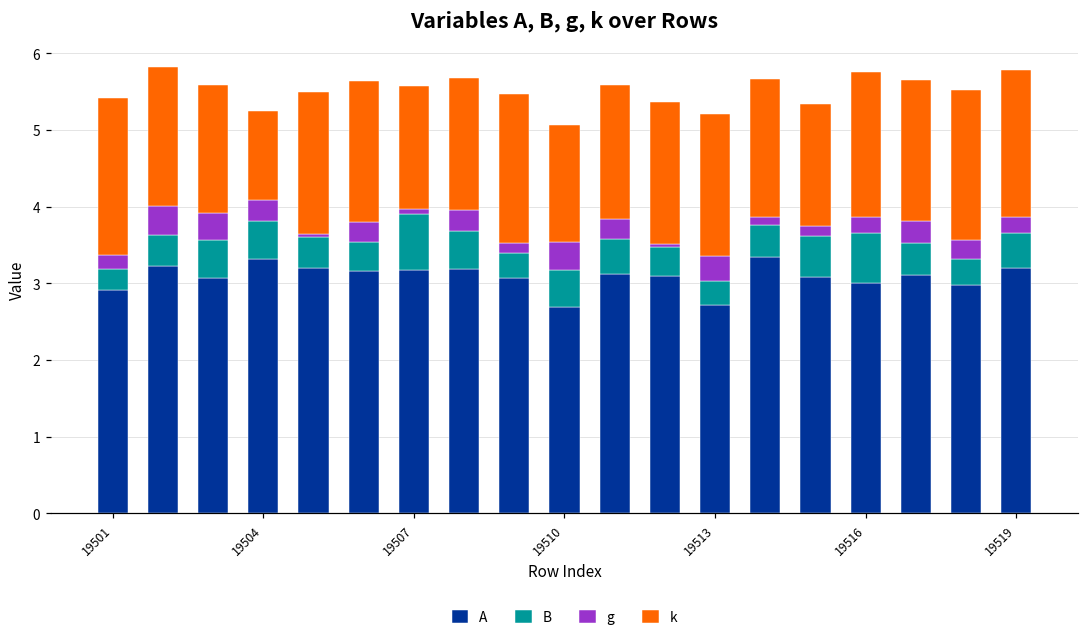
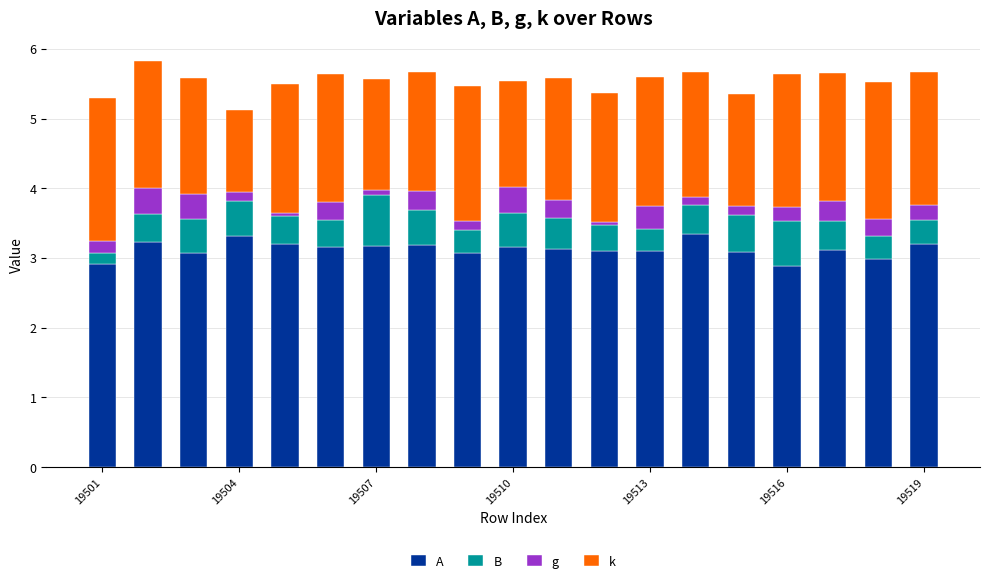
  {
    "A": {
      "19501": 2.9,
      "19504": 3.3,
      "19507": 3.2,
-     "19510": 2.7,
-     "19513": 2.7,
-     "19516": 3.0,
+     "19510": 3.2,
+     "19513": 3.1,
+     "19516": 2.9,
      "19519": 3.2
    },
    "B": {
-     "19501": 0.3,
+     "19501": 0.2,
      "19504": 0.5,
      "19507": 0.7,
      "19510": 0.5,
      "19513": 0.3,
      "19516": 0.7,
-     "19519": 0.5
+     "19519": 0.3
    },
    "g": {
      "19501": 0.2,
-     "19504": 0.3,
+     "19504": 0.1,
      "19507": 0.1,
      "19510": 0.4,
      "19513": 0.3,
      "19516": 0.2,
      "19519": 0.2
    },
    "k": {
      "19501": 2.0,
      "19504": 1.2,
      "19507": 1.6,
      "19510": 1.5,
      "19513": 1.9,
      "19516": 1.9,
      "19519": 1.9
    }
  }
